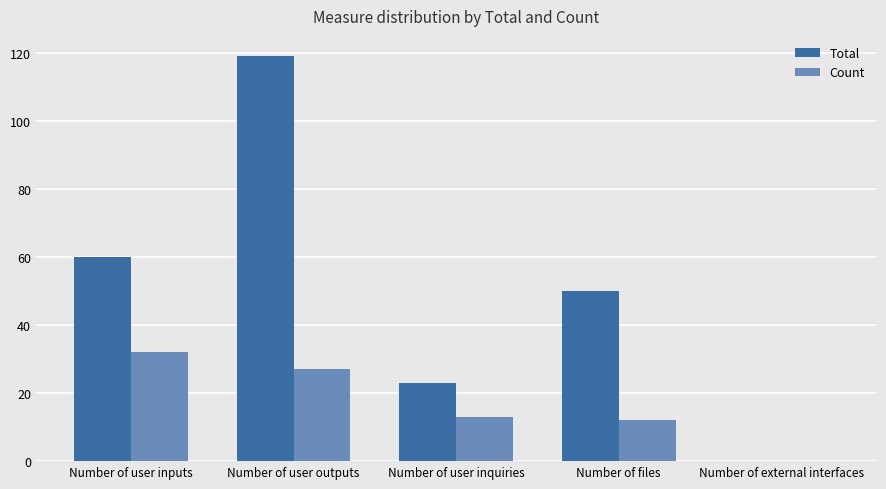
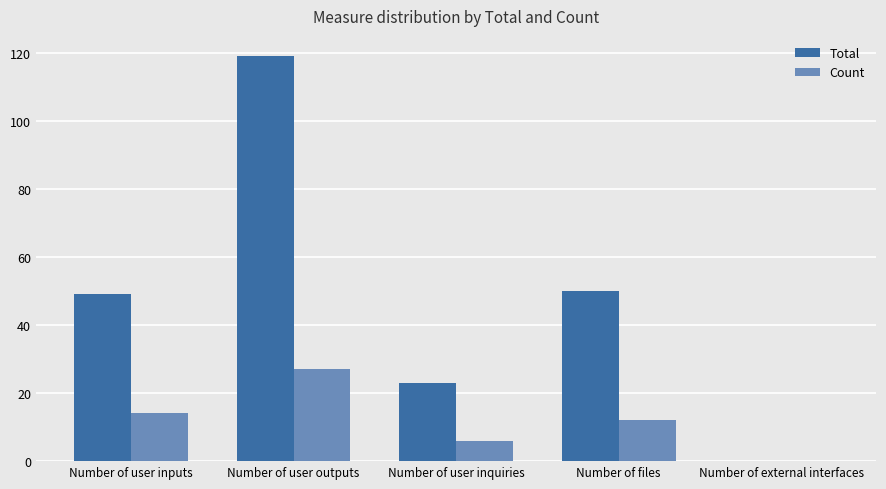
  {
    "Total": {
-     "Number of user inputs": 60,
+     "Number of user inputs": 49,
      "Number of user outputs": 119,
      "Number of user inquiries": 23,
      "Number of files": 50,
      "Number of external interfaces": 0
    },
    "Count": {
-     "Number of user inputs": 32,
+     "Number of user inputs": 14,
      "Number of user outputs": 27,
-     "Number of user inquiries": 13,
+     "Number of user inquiries": 6,
      "Number of files": 12,
      "Number of external interfaces": 0
    }
  }
